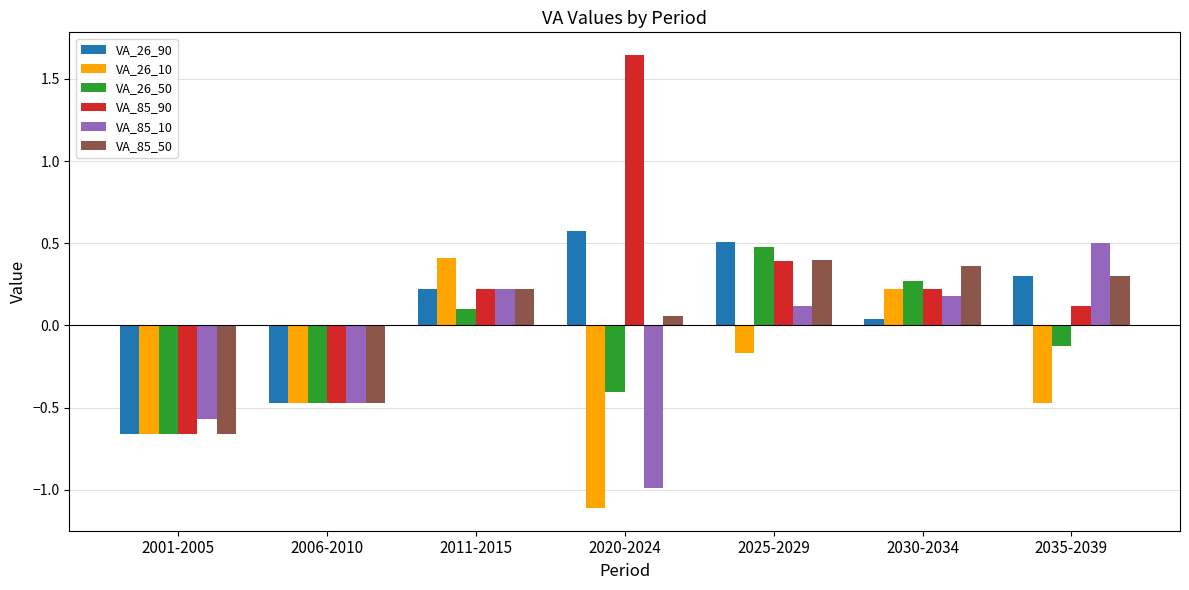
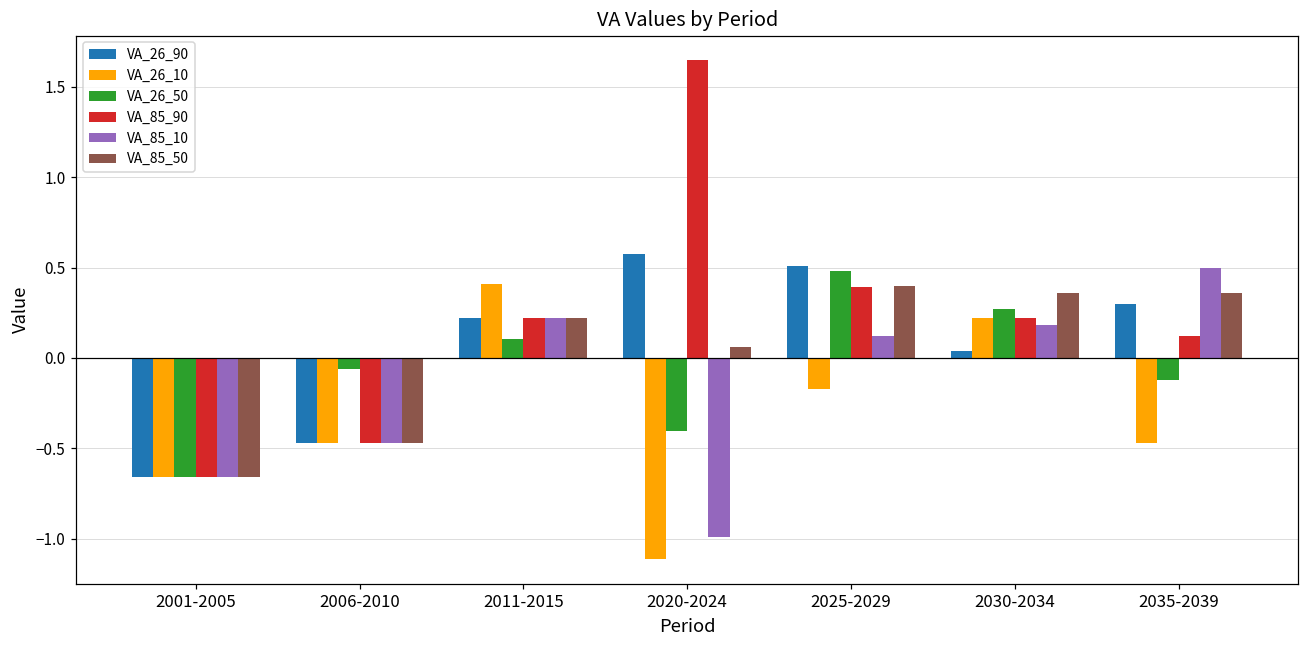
  {
    "VA_26_90": {
      "2001-2005": -0.66,
      "2006-2010": -0.47,
      "2011-2015": 0.22,
      "2020-2024": 0.57,
      "2025-2029": 0.51,
      "2030-2034": 0.04,
      "2035-2039": 0.30
    },
    "VA_26_10": {
      "2001-2005": -0.66,
      "2006-2010": -0.47,
      "2011-2015": 0.41,
      "2020-2024": -1.11,
      "2025-2029": -0.17,
      "2030-2034": 0.22,
      "2035-2039": -0.47
    },
    "VA_26_50": {
      "2001-2005": -0.66,
-     "2006-2010": -0.47,
+     "2006-2010": -0.06,
      "2011-2015": 0.10,
      "2020-2024": -0.41,
      "2025-2029": 0.48,
      "2030-2034": 0.27,
      "2035-2039": -0.12
    },
    "VA_85_90": {
      "2001-2005": -0.66,
      "2006-2010": -0.47,
      "2011-2015": 0.22,
      "2020-2024": 1.65,
      "2025-2029": 0.39,
      "2030-2034": 0.22,
      "2035-2039": 0.12
    },
    "VA_85_10": {
-     "2001-2005": -0.57,
+     "2001-2005": -0.66,
      "2006-2010": -0.47,
      "2011-2015": 0.22,
      "2020-2024": -0.99,
      "2025-2029": 0.12,
      "2030-2034": 0.18,
      "2035-2039": 0.50
    },
    "VA_85_50": {
      "2001-2005": -0.66,
      "2006-2010": -0.47,
      "2011-2015": 0.22,
      "2020-2024": 0.06,
      "2025-2029": 0.40,
      "2030-2034": 0.36,
-     "2035-2039": 0.30
+     "2035-2039": 0.36
    }
  }
